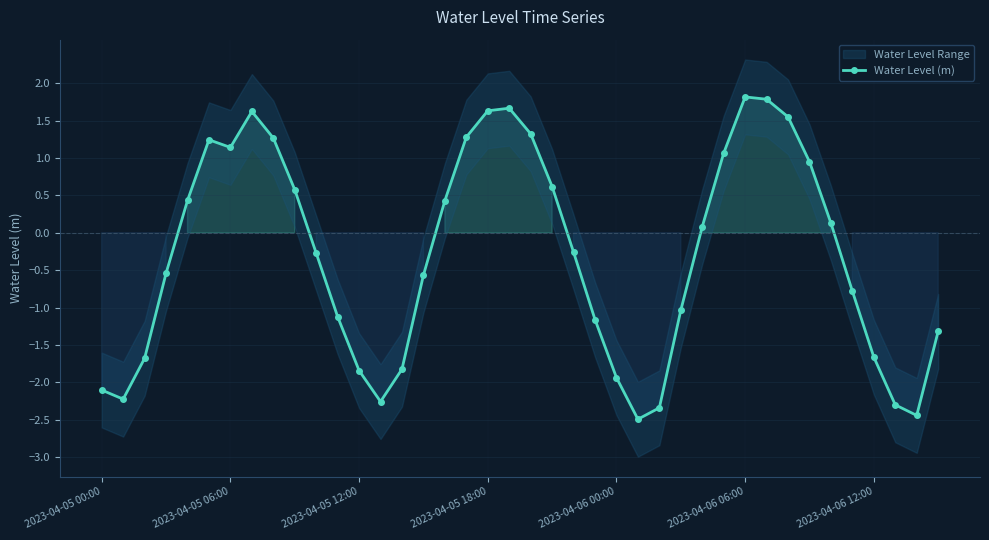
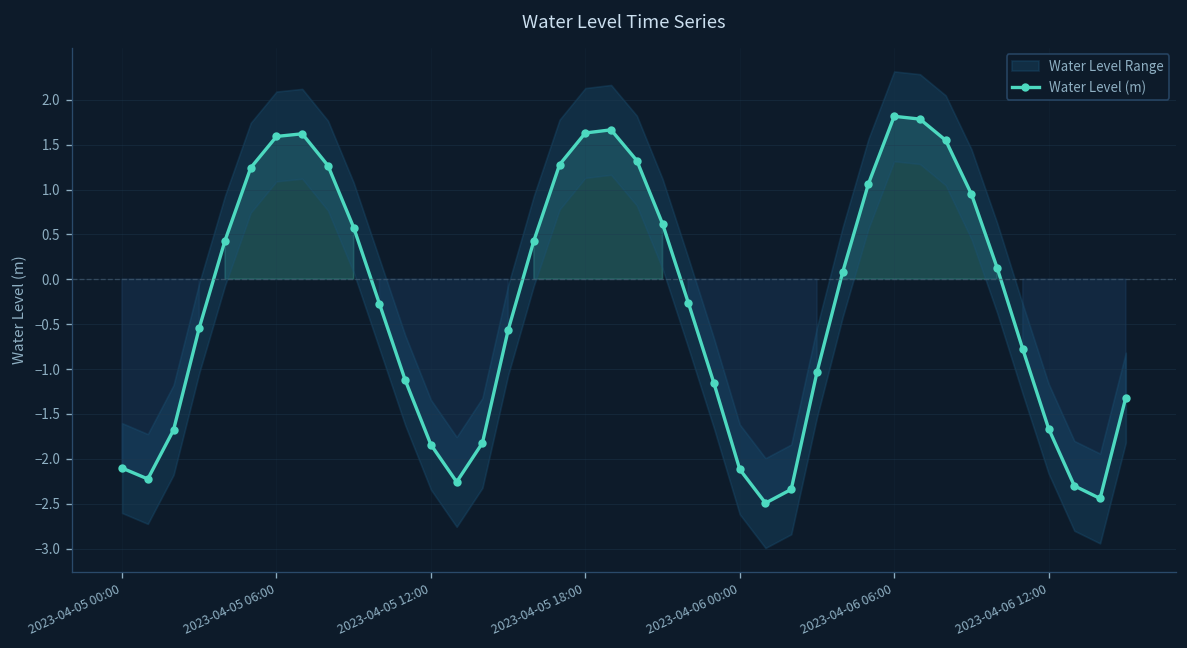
  {
    "Water Level (m)": {
      "2023-04-05 00:00": -2.1,
-     "2023-04-05 06:00": 1.1,
+     "2023-04-05 06:00": 1.6,
      "2023-04-05 12:00": -1.8,
      "2023-04-05 18:00": 1.6,
-     "2023-04-06 00:00": -1.9,
+     "2023-04-06 00:00": -2.1,
      "2023-04-06 06:00": 1.8,
      "2023-04-06 12:00": -1.7
    }
  }
